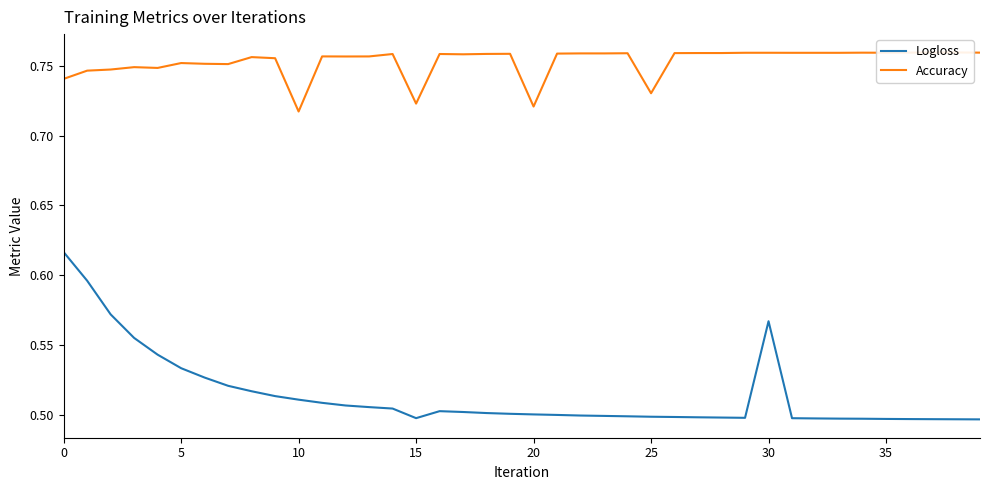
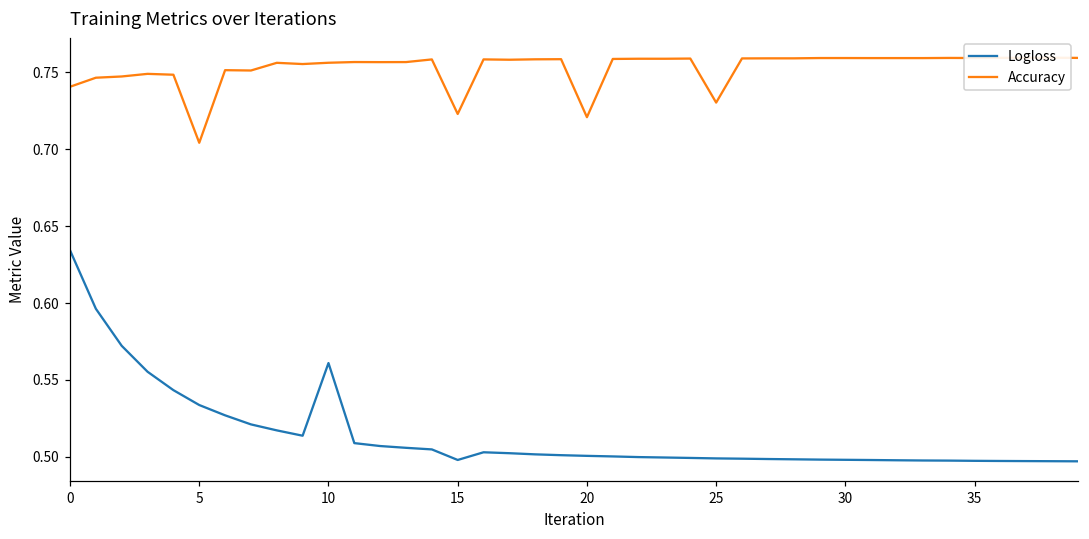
  {
    "Logloss": {
-     "0": 0.617,
+     "0": 0.634,
      "5": 0.534,
-     "10": 0.511,
+     "10": 0.561,
      "15": 0.498,
      "20": 0.501,
      "25": 0.499,
-     "30": 0.567,
+     "30": 0.498,
      "35": 0.497
    },
    "Accuracy": {
      "0": 0.740,
-     "5": 0.752,
-     "10": 0.717,
+     "5": 0.704,
+     "10": 0.756,
      "15": 0.723,
      "20": 0.721,
      "25": 0.730,
      "30": 0.759
    }
  }
